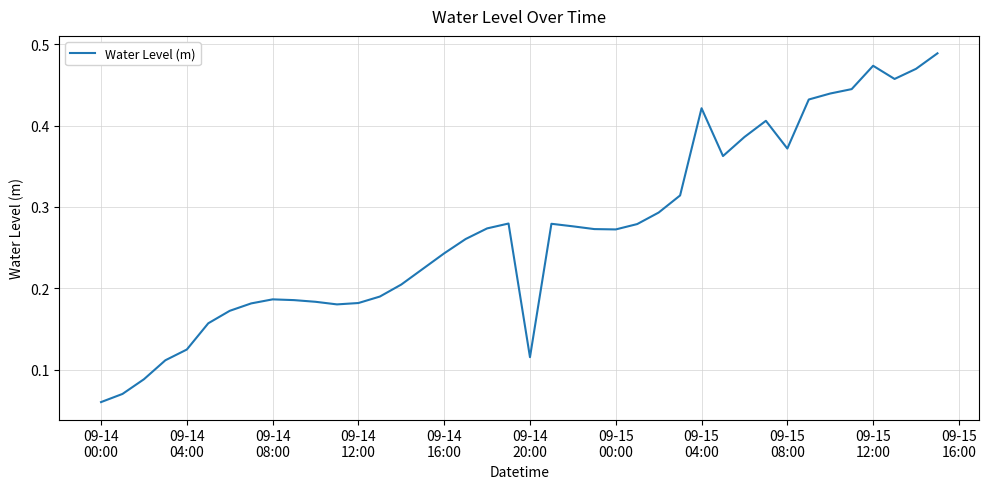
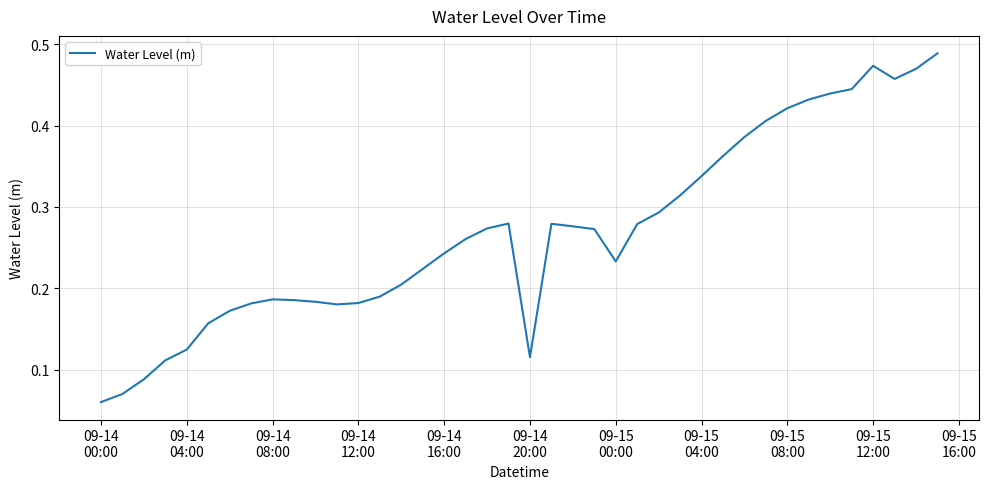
  {
    "09-14 00:00": 0.06,
    "09-14 04:00": 0.12,
    "09-14 08:00": 0.19,
    "09-14 12:00": 0.18,
    "09-14 16:00": 0.24,
    "09-14 20:00": 0.12,
-   "09-15 00:00": 0.27,
-   "09-15 04:00": 0.42,
-   "09-15 08:00": 0.37,
+   "09-15 00:00": 0.23,
+   "09-15 04:00": 0.34,
+   "09-15 08:00": 0.42,
    "09-15 12:00": 0.47
  }
